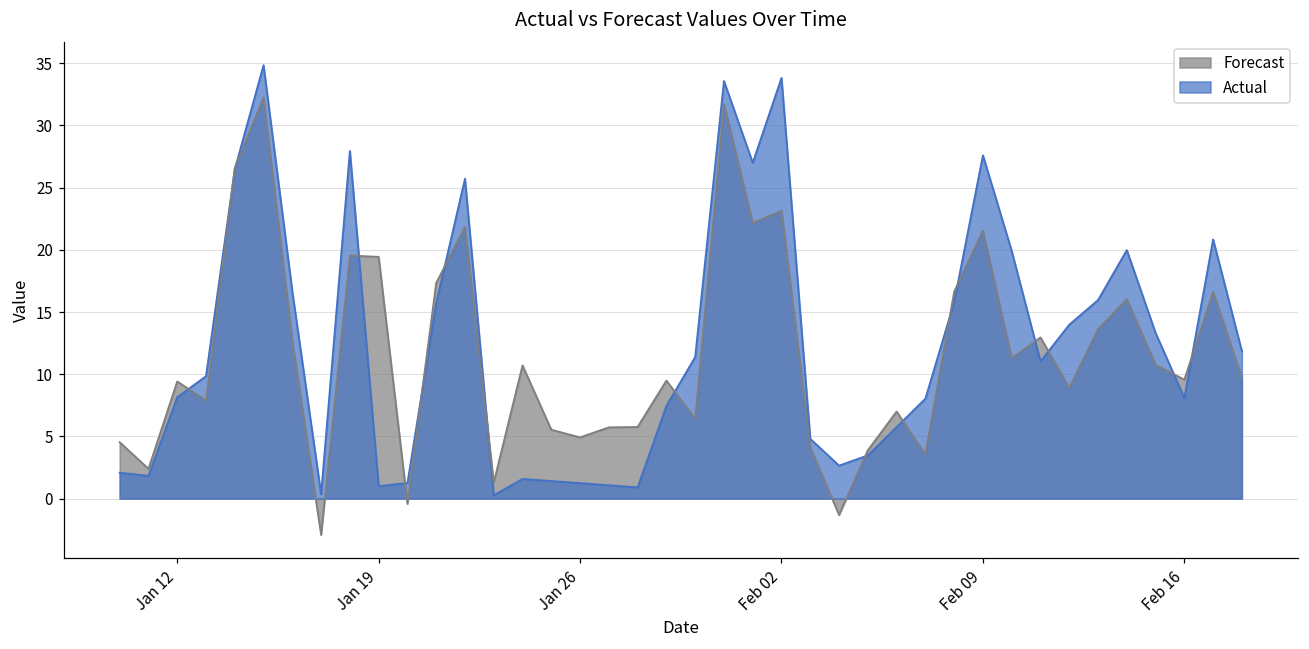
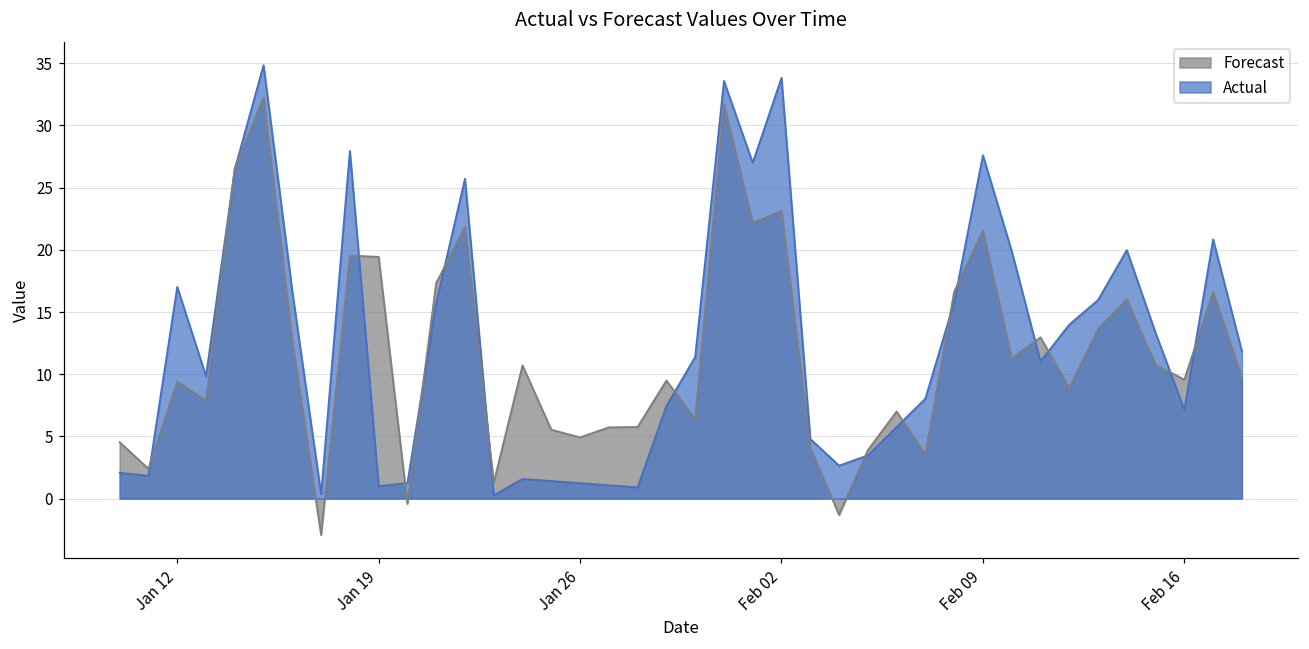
  {
    "Actual": {
-     "Jan 12": 8.2,
+     "Jan 12": 17.0,
      "Jan 19": 1.0,
      "Jan 26": 1.2,
      "Feb 02": 33.8,
      "Feb 09": 27.6,
-     "Feb 16": 8.1
+     "Feb 16": 7.2
    }
  }
